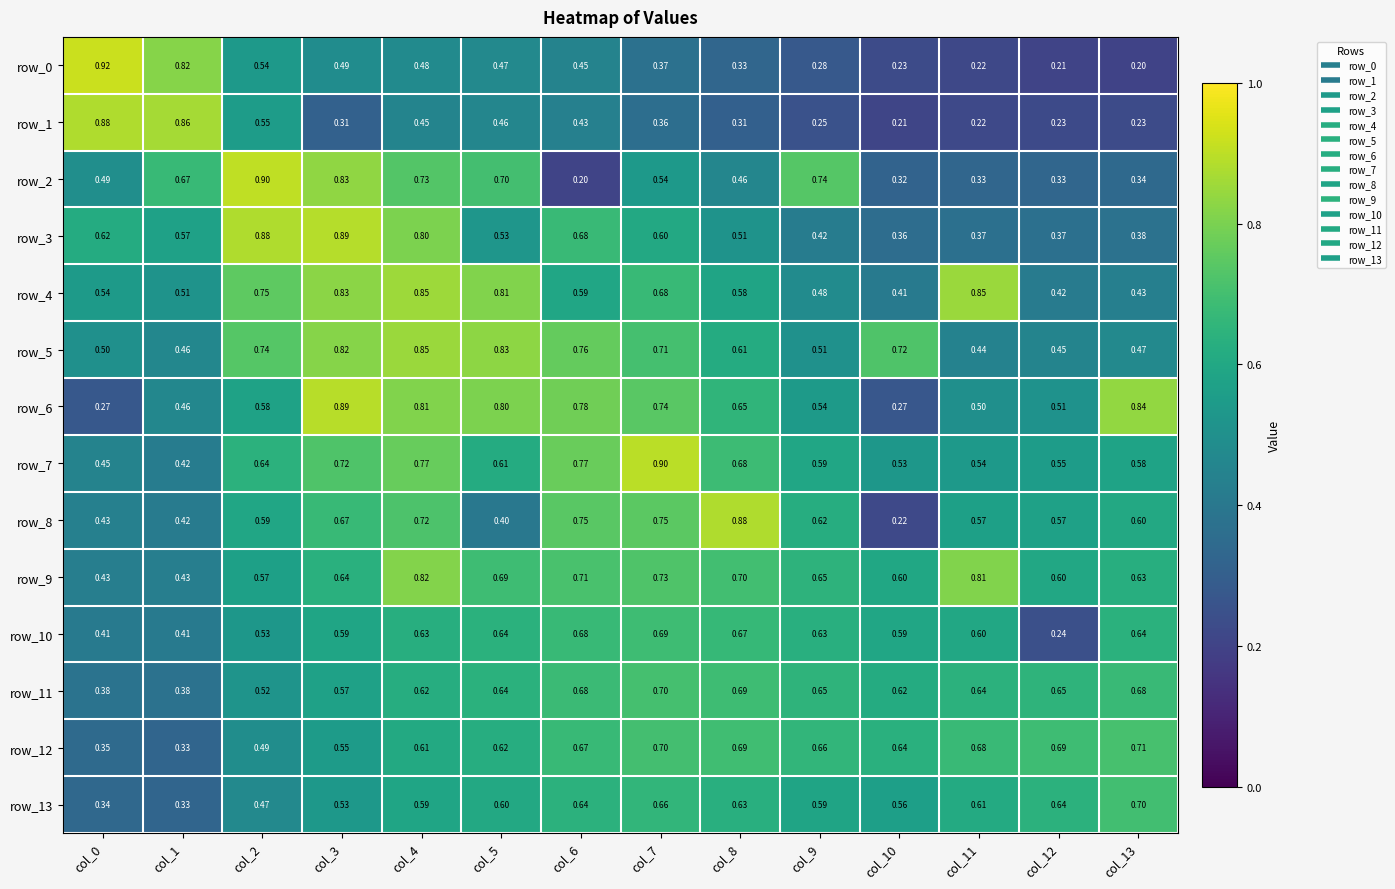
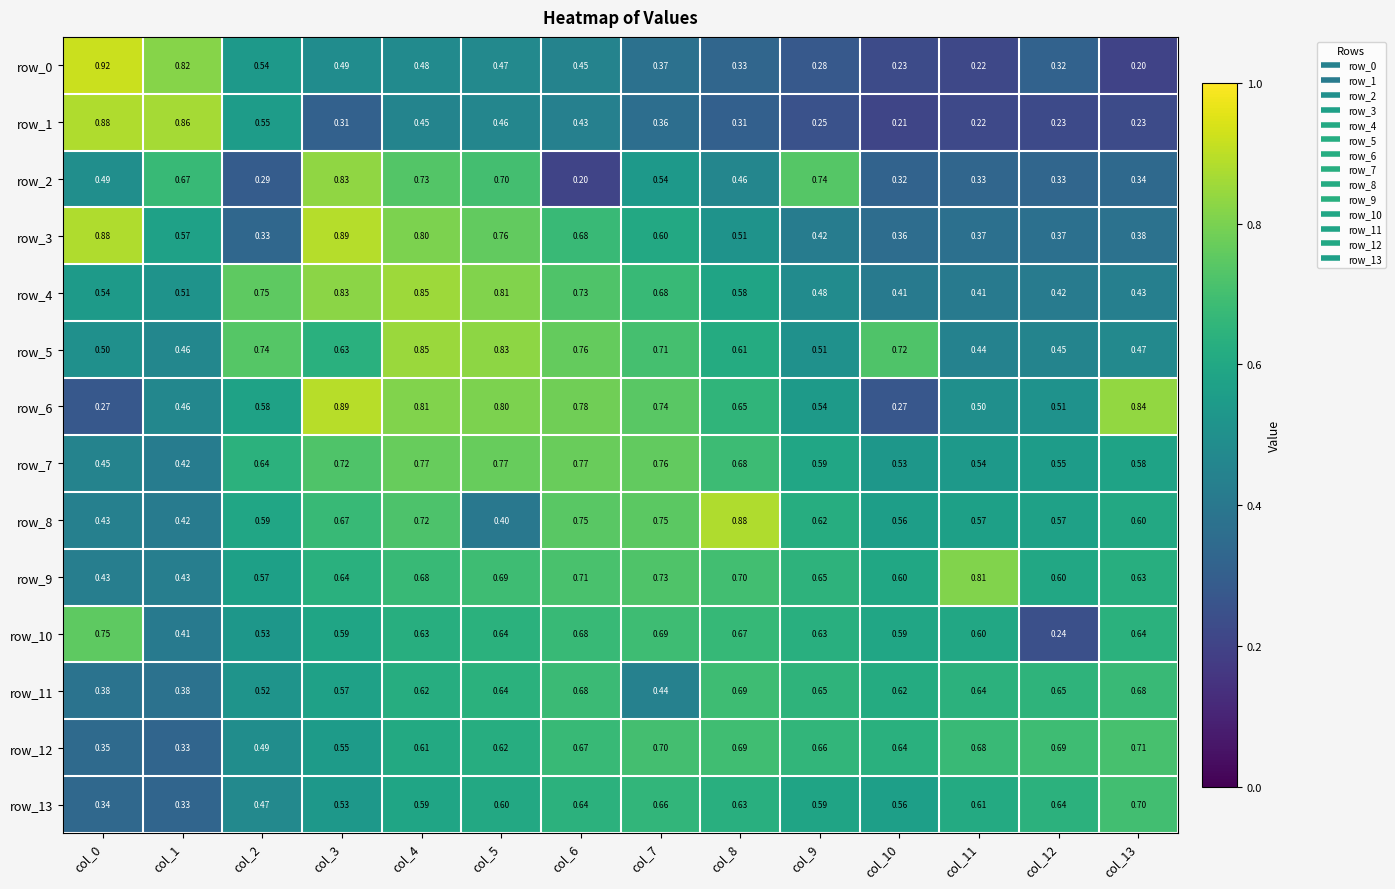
  {
    "row_0": {
      "col_0": 0.92,
      "col_1": 0.82,
      "col_2": 0.54,
      "col_3": 0.49,
      "col_4": 0.48,
      "col_5": 0.47,
      "col_6": 0.45,
      "col_7": 0.37,
      "col_8": 0.33,
      "col_9": 0.28,
      "col_10": 0.23,
      "col_11": 0.22,
-     "col_12": 0.21,
+     "col_12": 0.32,
      "col_13": 0.20
    },
    "row_1": {
      "col_0": 0.88,
      "col_1": 0.86,
      "col_2": 0.55,
      "col_3": 0.31,
      "col_4": 0.45,
      "col_5": 0.46,
      "col_6": 0.43,
      "col_7": 0.36,
      "col_8": 0.31,
      "col_9": 0.25,
      "col_10": 0.21,
      "col_11": 0.22,
      "col_12": 0.23,
      "col_13": 0.23
    },
    "row_2": {
      "col_0": 0.49,
      "col_1": 0.67,
-     "col_2": 0.90,
+     "col_2": 0.29,
      "col_3": 0.83,
      "col_4": 0.73,
      "col_5": 0.70,
      "col_6": 0.20,
      "col_7": 0.54,
      "col_8": 0.46,
      "col_9": 0.74,
      "col_10": 0.32,
      "col_11": 0.33,
      "col_12": 0.33,
      "col_13": 0.34
    },
    "row_3": {
-     "col_0": 0.62,
+     "col_0": 0.88,
      "col_1": 0.57,
-     "col_2": 0.88,
+     "col_2": 0.33,
      "col_3": 0.89,
      "col_4": 0.80,
-     "col_5": 0.53,
+     "col_5": 0.76,
      "col_6": 0.68,
      "col_7": 0.60,
      "col_8": 0.51,
      "col_9": 0.42,
      "col_10": 0.36,
      "col_11": 0.37,
      "col_12": 0.37,
      "col_13": 0.38
    },
    "row_4": {
      "col_0": 0.54,
      "col_1": 0.51,
      "col_2": 0.75,
      "col_3": 0.83,
      "col_4": 0.85,
      "col_5": 0.81,
-     "col_6": 0.59,
+     "col_6": 0.73,
      "col_7": 0.68,
      "col_8": 0.58,
      "col_9": 0.48,
      "col_10": 0.41,
-     "col_11": 0.85,
+     "col_11": 0.41,
      "col_12": 0.42,
      "col_13": 0.43
    },
    "row_5": {
      "col_0": 0.50,
      "col_1": 0.46,
      "col_2": 0.74,
-     "col_3": 0.82,
+     "col_3": 0.63,
      "col_4": 0.85,
      "col_5": 0.83,
      "col_6": 0.76,
      "col_7": 0.71,
      "col_8": 0.61,
      "col_9": 0.51,
      "col_10": 0.72,
      "col_11": 0.44,
      "col_12": 0.45,
      "col_13": 0.47
    },
    "row_6": {
      "col_0": 0.27,
      "col_1": 0.46,
      "col_2": 0.58,
      "col_3": 0.89,
      "col_4": 0.81,
      "col_5": 0.80,
      "col_6": 0.78,
      "col_7": 0.74,
      "col_8": 0.65,
      "col_9": 0.54,
      "col_10": 0.27,
      "col_11": 0.50,
      "col_12": 0.51,
      "col_13": 0.84
    },
    "row_7": {
      "col_0": 0.45,
      "col_1": 0.42,
      "col_2": 0.64,
      "col_3": 0.72,
      "col_4": 0.77,
-     "col_5": 0.61,
+     "col_5": 0.77,
      "col_6": 0.77,
-     "col_7": 0.90,
+     "col_7": 0.76,
      "col_8": 0.68,
      "col_9": 0.59,
      "col_10": 0.53,
      "col_11": 0.54,
      "col_12": 0.55,
      "col_13": 0.58
    },
    "row_8": {
      "col_0": 0.43,
      "col_1": 0.42,
      "col_2": 0.59,
      "col_3": 0.67,
      "col_4": 0.72,
      "col_5": 0.40,
      "col_6": 0.75,
      "col_7": 0.75,
      "col_8": 0.88,
      "col_9": 0.62,
-     "col_10": 0.22,
+     "col_10": 0.56,
      "col_11": 0.57,
      "col_12": 0.57,
      "col_13": 0.60
    },
    "row_9": {
      "col_0": 0.43,
      "col_1": 0.43,
      "col_2": 0.57,
      "col_3": 0.64,
-     "col_4": 0.82,
+     "col_4": 0.68,
      "col_5": 0.69,
      "col_6": 0.71,
      "col_7": 0.73,
      "col_8": 0.70,
      "col_9": 0.65,
      "col_10": 0.60,
      "col_11": 0.81,
      "col_12": 0.60,
      "col_13": 0.63
    },
    "row_10": {
-     "col_0": 0.41,
+     "col_0": 0.75,
      "col_1": 0.41,
      "col_2": 0.53,
      "col_3": 0.59,
      "col_4": 0.63,
      "col_5": 0.64,
      "col_6": 0.68,
      "col_7": 0.69,
      "col_8": 0.67,
      "col_9": 0.63,
      "col_10": 0.59,
      "col_11": 0.60,
      "col_12": 0.24,
      "col_13": 0.64
    },
    "row_11": {
      "col_0": 0.38,
      "col_1": 0.38,
      "col_2": 0.52,
      "col_3": 0.57,
      "col_4": 0.62,
      "col_5": 0.64,
      "col_6": 0.68,
-     "col_7": 0.70,
+     "col_7": 0.44,
      "col_8": 0.69,
      "col_9": 0.65,
      "col_10": 0.62,
      "col_11": 0.64,
      "col_12": 0.65,
      "col_13": 0.68
    },
    "row_12": {
      "col_0": 0.35,
      "col_1": 0.33,
      "col_2": 0.49,
      "col_3": 0.55,
      "col_4": 0.61,
      "col_5": 0.62,
      "col_6": 0.67,
      "col_7": 0.70,
      "col_8": 0.69,
      "col_9": 0.66,
      "col_10": 0.64,
      "col_11": 0.68,
      "col_12": 0.69,
      "col_13": 0.71
    },
    "row_13": {
      "col_0": 0.34,
      "col_1": 0.33,
      "col_2": 0.47,
      "col_3": 0.53,
      "col_4": 0.59,
      "col_5": 0.60,
      "col_6": 0.64,
      "col_7": 0.66,
      "col_8": 0.63,
      "col_9": 0.59,
      "col_10": 0.56,
      "col_11": 0.61,
      "col_12": 0.64,
      "col_13": 0.70
    }
  }
